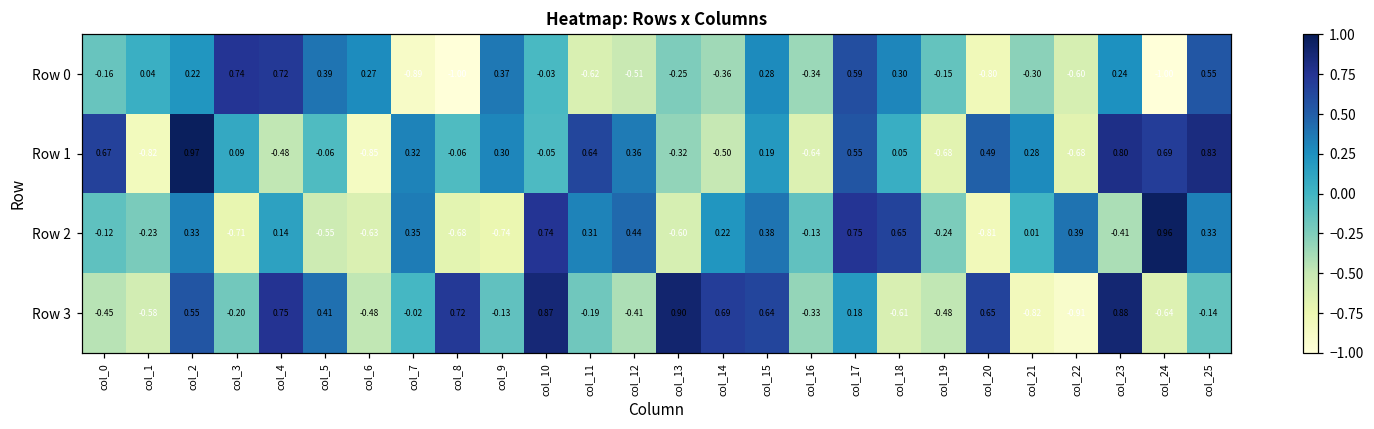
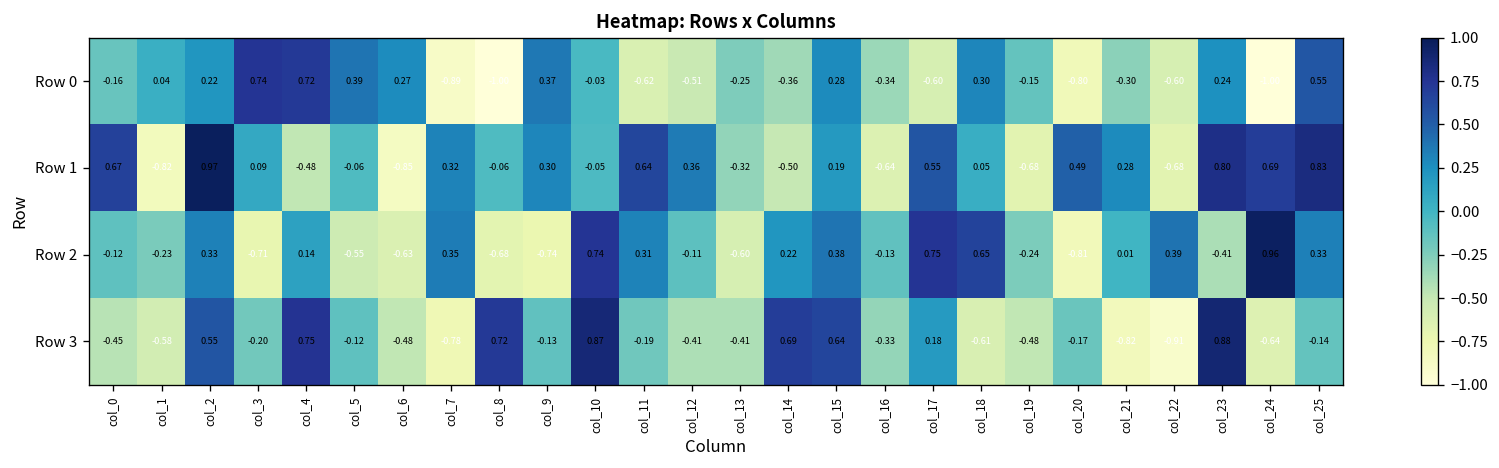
  {
    "Row 0": {
      "col_0": -0.16,
      "col_1": 0.04,
      "col_2": 0.22,
      "col_3": 0.74,
      "col_4": 0.72,
      "col_5": 0.39,
      "col_6": 0.27,
      "col_7": -0.89,
      "col_9": 0.37,
      "col_10": -0.03,
      "col_11": -0.62,
      "col_12": -0.51,
      "col_13": -0.25,
      "col_14": -0.36,
      "col_15": 0.28,
      "col_16": -0.34,
-     "col_17": 0.59,
+     "col_17": -0.60,
      "col_18": 0.30,
      "col_19": -0.15,
      "col_20": -0.80,
      "col_21": -0.30,
      "col_22": -0.60,
      "col_23": 0.24,
      "col_25": 0.55
    },
    "Row 1": {
      "col_0": 0.67,
      "col_1": -0.82,
      "col_2": 0.97,
      "col_3": 0.09,
      "col_4": -0.48,
      "col_5": -0.06,
      "col_6": -0.85,
      "col_7": 0.32,
      "col_8": -0.06,
      "col_9": 0.30,
      "col_10": -0.05,
      "col_11": 0.64,
      "col_12": 0.36,
      "col_13": -0.32,
      "col_14": -0.50,
      "col_15": 0.19,
      "col_16": -0.64,
      "col_17": 0.55,
      "col_18": 0.05,
      "col_19": -0.68,
      "col_20": 0.49,
      "col_21": 0.28,
      "col_22": -0.68,
      "col_23": 0.80,
      "col_24": 0.69,
      "col_25": 0.83
    },
    "Row 2": {
      "col_0": -0.12,
      "col_1": -0.23,
      "col_2": 0.33,
      "col_3": -0.71,
      "col_4": 0.14,
      "col_5": -0.55,
      "col_6": -0.63,
      "col_7": 0.35,
      "col_8": -0.68,
      "col_9": -0.74,
      "col_10": 0.74,
      "col_11": 0.31,
-     "col_12": 0.44,
+     "col_12": -0.11,
      "col_13": -0.60,
      "col_14": 0.22,
      "col_15": 0.38,
      "col_16": -0.13,
      "col_17": 0.75,
      "col_18": 0.65,
      "col_19": -0.24,
      "col_20": -0.81,
      "col_21": 0.01,
      "col_22": 0.39,
      "col_23": -0.41,
      "col_24": 0.96,
      "col_25": 0.33
    },
    "Row 3": {
      "col_0": -0.45,
      "col_1": -0.58,
      "col_2": 0.55,
      "col_3": -0.20,
      "col_4": 0.75,
-     "col_5": 0.41,
+     "col_5": -0.12,
      "col_6": -0.48,
-     "col_7": -0.02,
+     "col_7": -0.78,
      "col_8": 0.72,
      "col_9": -0.13,
      "col_10": 0.87,
      "col_11": -0.19,
      "col_12": -0.41,
-     "col_13": 0.90,
+     "col_13": -0.41,
      "col_14": 0.69,
      "col_15": 0.64,
      "col_16": -0.33,
      "col_17": 0.18,
      "col_18": -0.61,
      "col_19": -0.48,
-     "col_20": 0.65,
+     "col_20": -0.17,
      "col_21": -0.82,
      "col_22": -0.91,
      "col_23": 0.88,
      "col_24": -0.64,
      "col_25": -0.14
    }
  }
